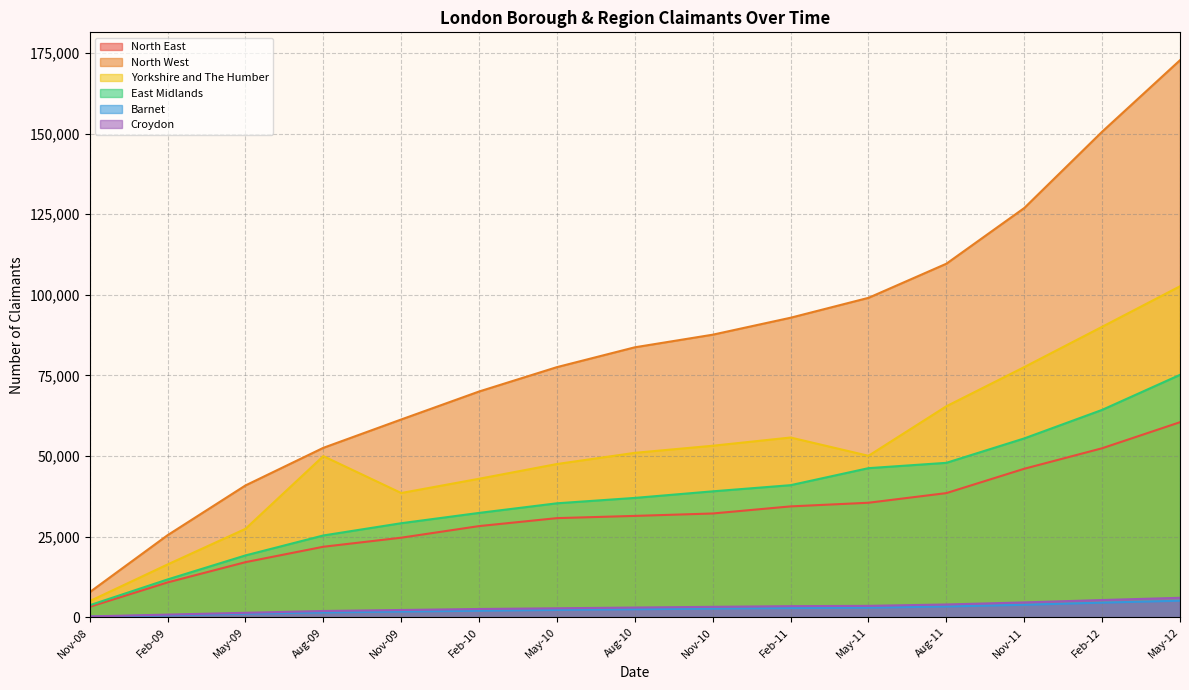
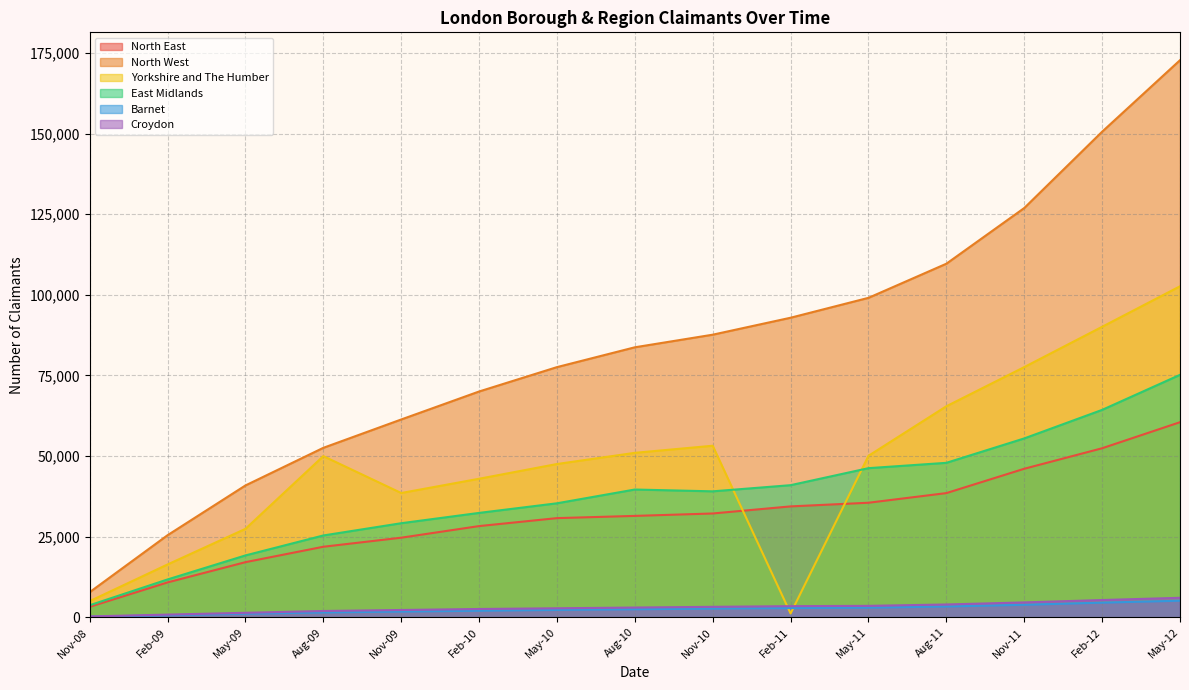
  {
    "Yorkshire and The Humber": {
      "Nov-08": "5,000",
      "Feb-09": "16,000",
      "May-09": "27,000",
      "Aug-09": "50,000",
      "Nov-09": "39,000",
      "Feb-10": "43,000",
      "May-10": "48,000",
      "Aug-10": "51,000",
      "Nov-10": "53,000",
-     "Feb-11": "56,000",
+     "Feb-11": "1,000",
      "May-11": "50,000",
      "Aug-11": "65,000",
      "Nov-11": "78,000",
      "Feb-12": "90,000",
      "May-12": "103,000"
    },
    "East Midlands": {
      "Feb-09": "12,000",
      "May-09": "19,000",
      "Aug-09": "25,000",
      "Nov-09": "29,000",
      "Feb-10": "32,000",
      "May-10": "35,000",
-     "Aug-10": "37,000",
+     "Aug-10": "40,000",
      "Nov-10": "39,000",
      "Feb-11": "41,000",
      "May-11": "46,000",
      "Aug-11": "48,000",
      "Nov-11": "55,000",
      "Feb-12": "64,000",
      "May-12": "75,000"
    },
    "Barnet": {
      "Feb-12": "5,000",
      "May-12": "5,000"
    },
    "Croydon": {
      "Feb-12": "5,000",
      "May-12": "6,000"
    }
  }
